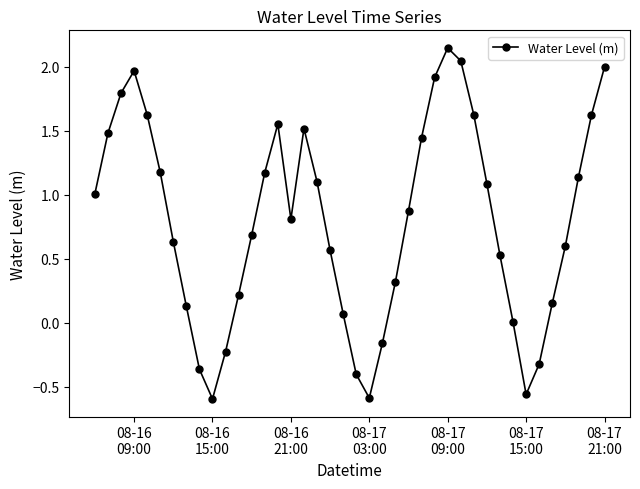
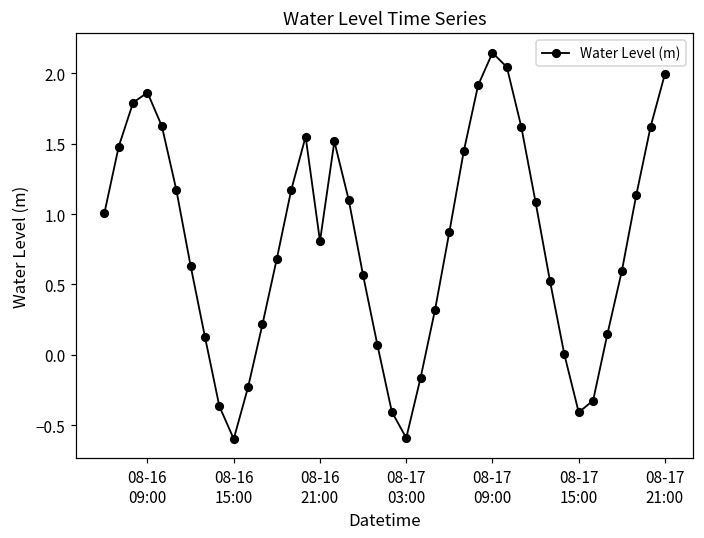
  {
-   "08-16 09:00": 1.97,
+   "08-16 09:00": 1.86,
    "08-16 15:00": -0.60,
    "08-16 21:00": 0.81,
    "08-17 03:00": -0.59,
    "08-17 09:00": 2.15,
-   "08-17 15:00": -0.56,
+   "08-17 15:00": -0.41,
    "08-17 21:00": 2.00
  }
